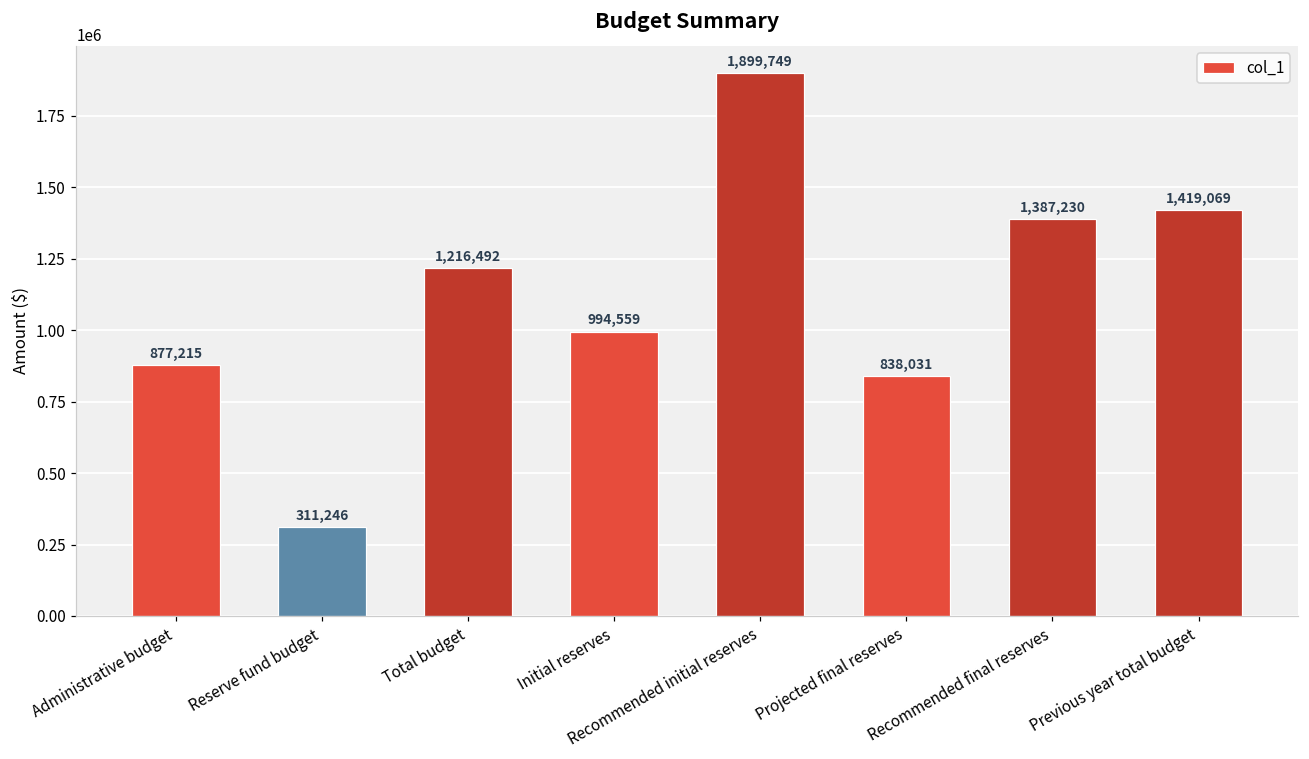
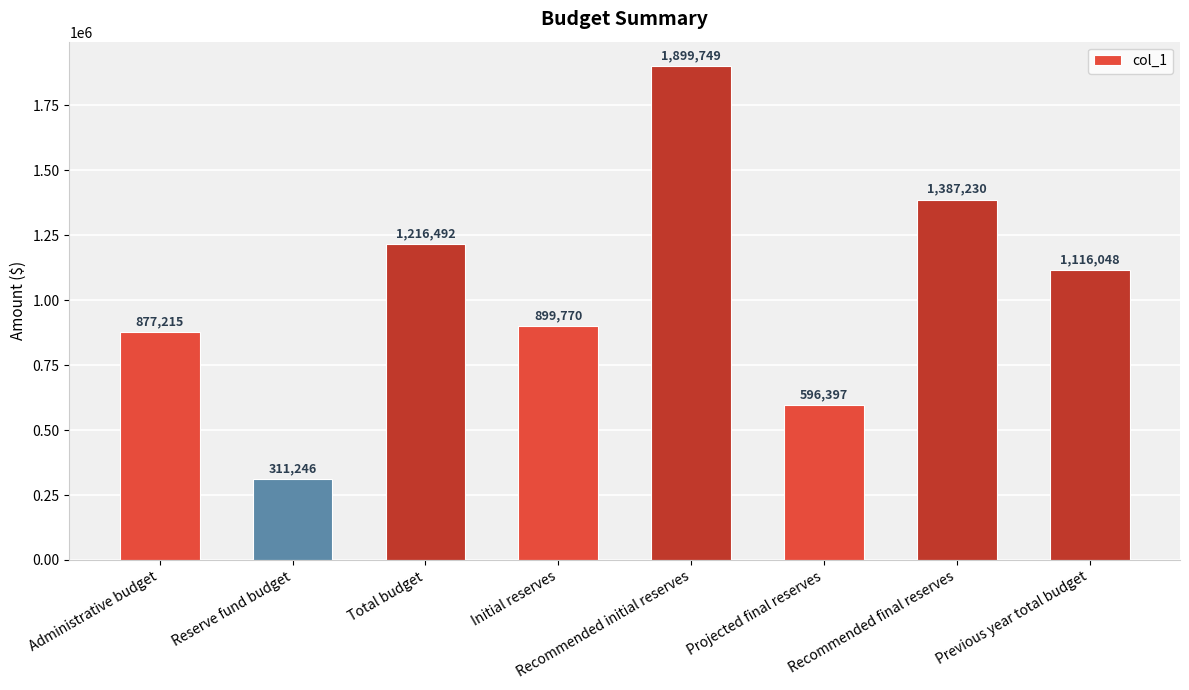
  {
    "Administrative budget": "877,215",
    "Reserve fund budget": "311,246",
    "Total budget": "1,216,492",
-   "Initial reserves": "994,559",
+   "Initial reserves": "899,770",
    "Recommended initial reserves": "1,899,749",
-   "Projected final reserves": "838,031",
+   "Projected final reserves": "596,397",
    "Recommended final reserves": "1,387,230",
-   "Previous year total budget": "1,419,069"
+   "Previous year total budget": "1,116,048"
  }
